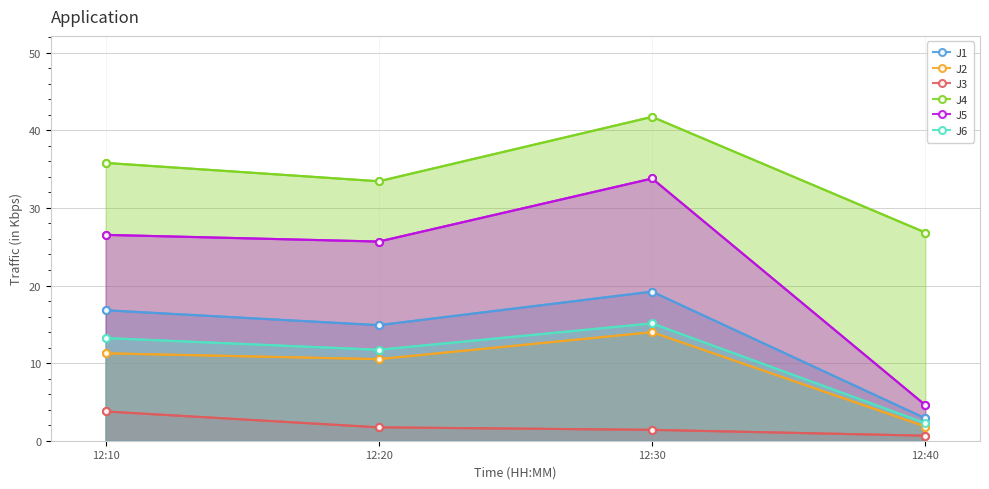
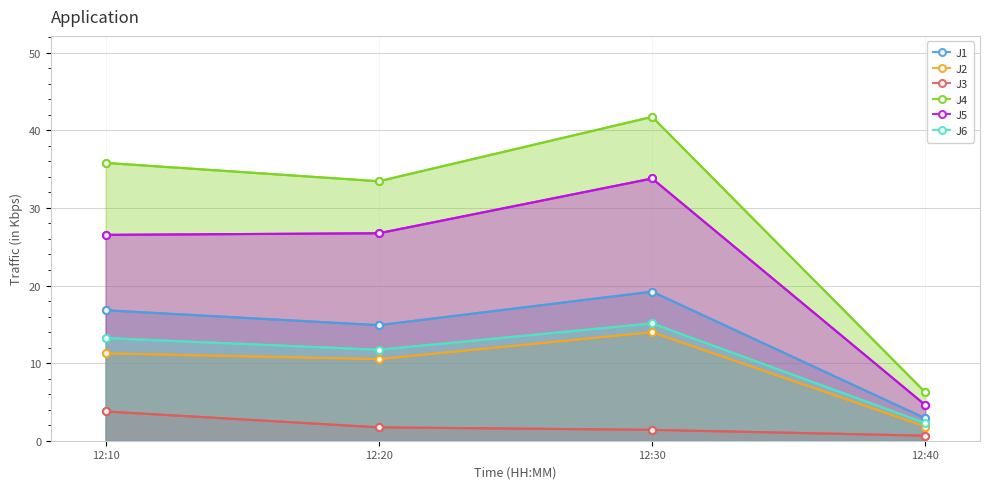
  {
    "J4": {
      "12:10": 36,
      "12:20": 33,
      "12:30": 42,
-     "12:40": 27
+     "12:40": 6
    },
    "J5": {
      "12:10": 27,
-     "12:20": 26,
+     "12:20": 27,
      "12:30": 34,
      "12:40": 5
    }
  }
